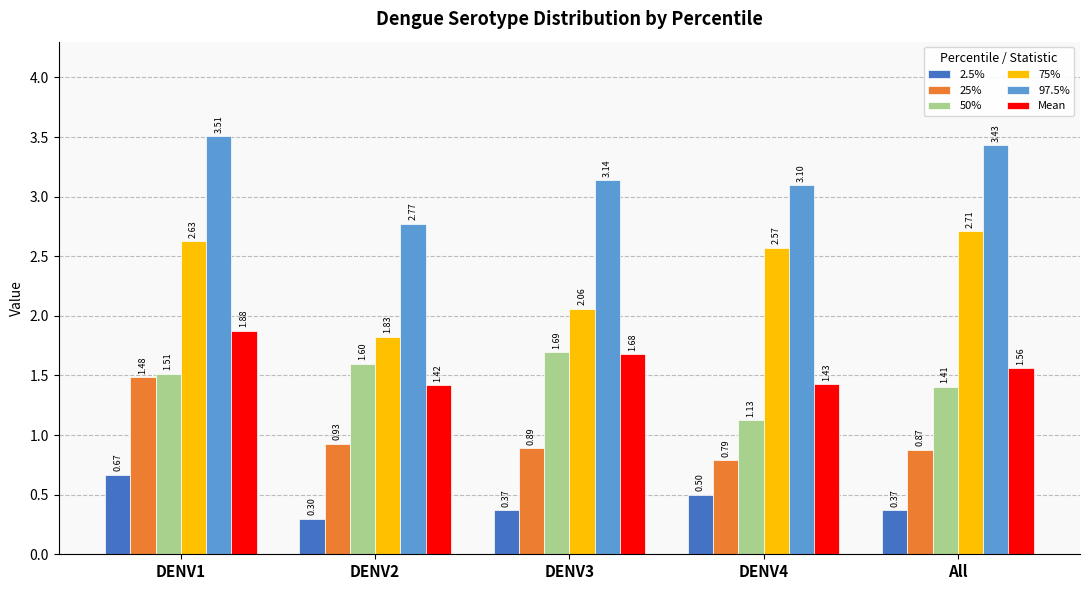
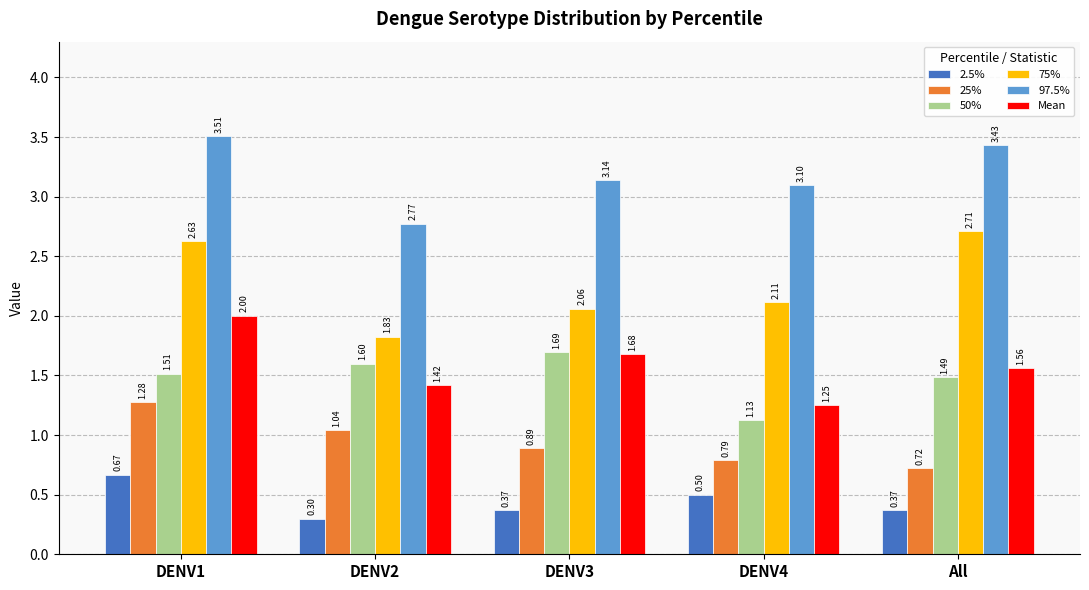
  {
    "25%": {
-     "DENV1": 1.48,
-     "DENV2": 0.93,
+     "DENV1": 1.28,
+     "DENV2": 1.04,
      "DENV3": 0.89,
      "DENV4": 0.79,
-     "All": 0.87
+     "All": 0.72
    },
    "50%": {
      "DENV1": 1.51,
      "DENV2": 1.60,
      "DENV3": 1.69,
      "DENV4": 1.13,
-     "All": 1.41
+     "All": 1.49
    },
    "75%": {
      "DENV1": 2.63,
      "DENV2": 1.83,
      "DENV3": 2.06,
-     "DENV4": 2.57,
+     "DENV4": 2.11,
      "All": 2.71
    },
    "Mean": {
-     "DENV1": 1.88,
+     "DENV1": 2.00,
      "DENV2": 1.42,
      "DENV3": 1.68,
-     "DENV4": 1.43,
+     "DENV4": 1.25,
      "All": 1.56
    }
  }
